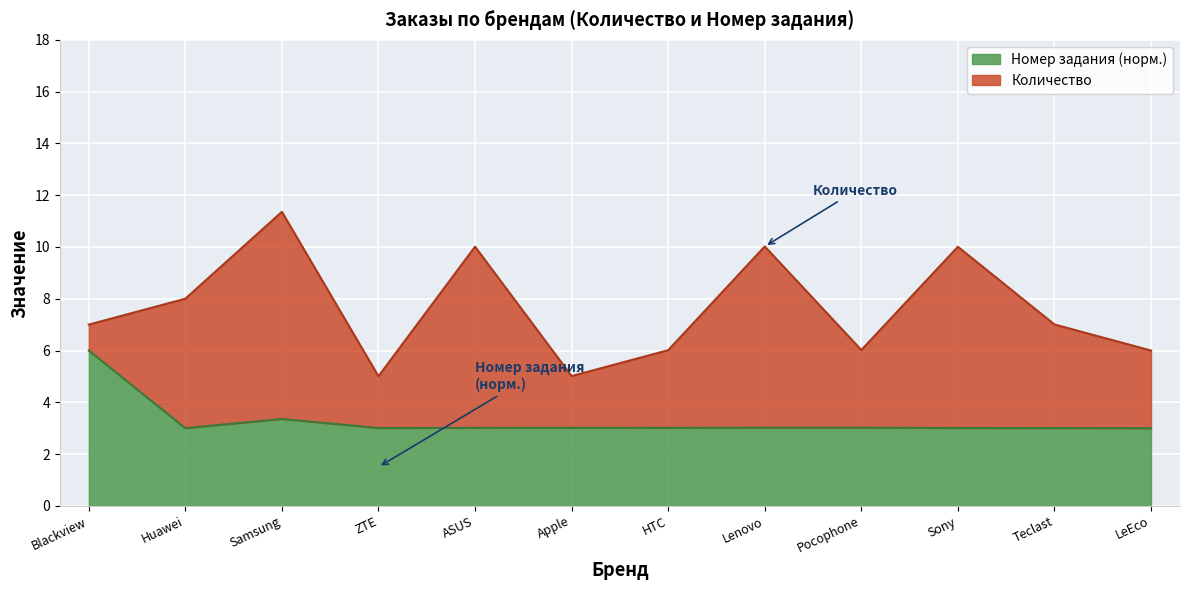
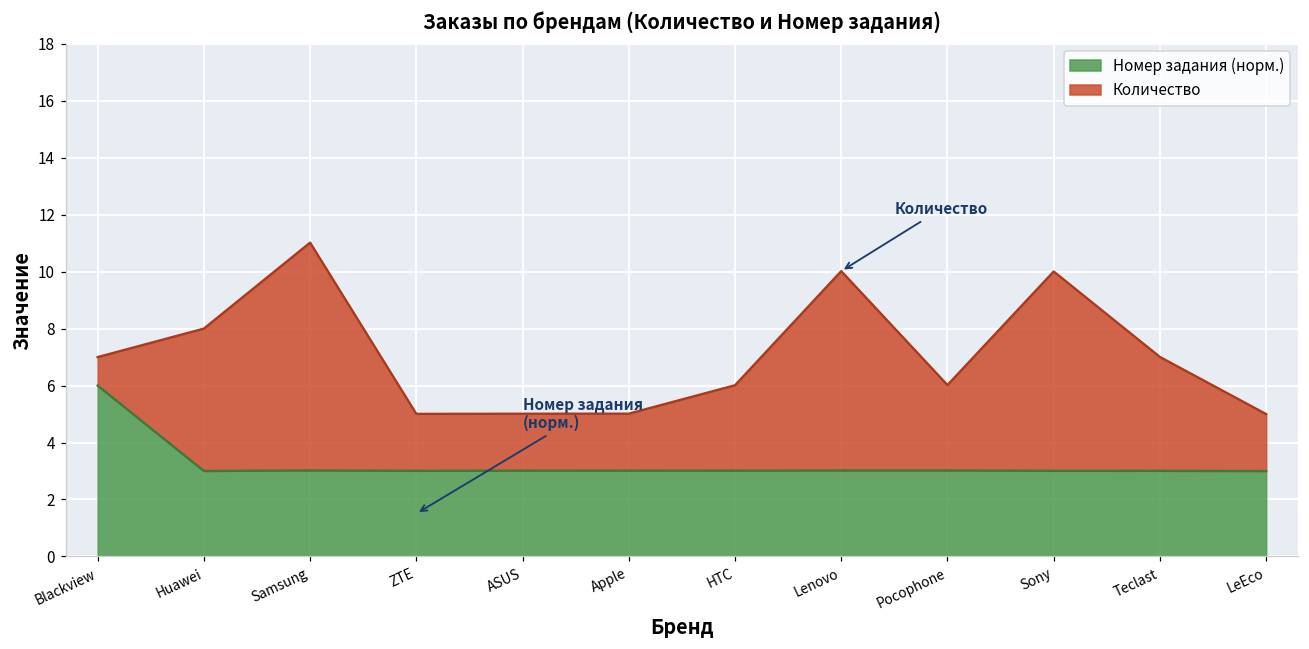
  {
    "Номер задания (норм.)": {
      "Blackview": 6.0,
      "Huawei": 3.0,
-     "Samsung": 3.4,
+     "Samsung": 3.0,
      "ZTE": 3.0,
      "ASUS": 3.0,
      "Apple": 3.0,
      "HTC": 3.0,
      "Lenovo": 3.0,
      "Pocophone": 3.0,
      "Sony": 3.0,
      "Teclast": 3.0,
      "LeEco": 3.0
    },
    "Количество": {
      "Blackview": 1,
      "Huawei": 5,
      "Samsung": 8,
      "ZTE": 2,
-     "ASUS": 7,
+     "ASUS": 2,
      "Apple": 2,
      "HTC": 3,
      "Lenovo": 7,
      "Pocophone": 3,
      "Sony": 7,
      "Teclast": 4,
-     "LeEco": 3
+     "LeEco": 2
    }
  }
